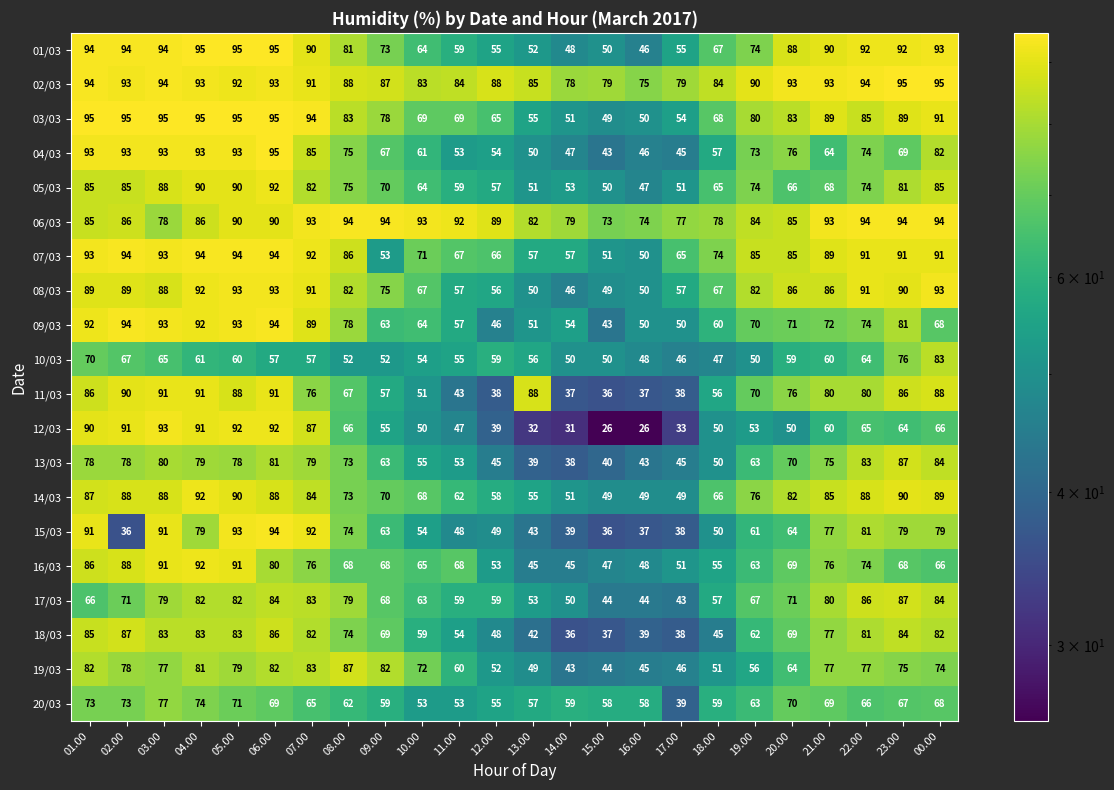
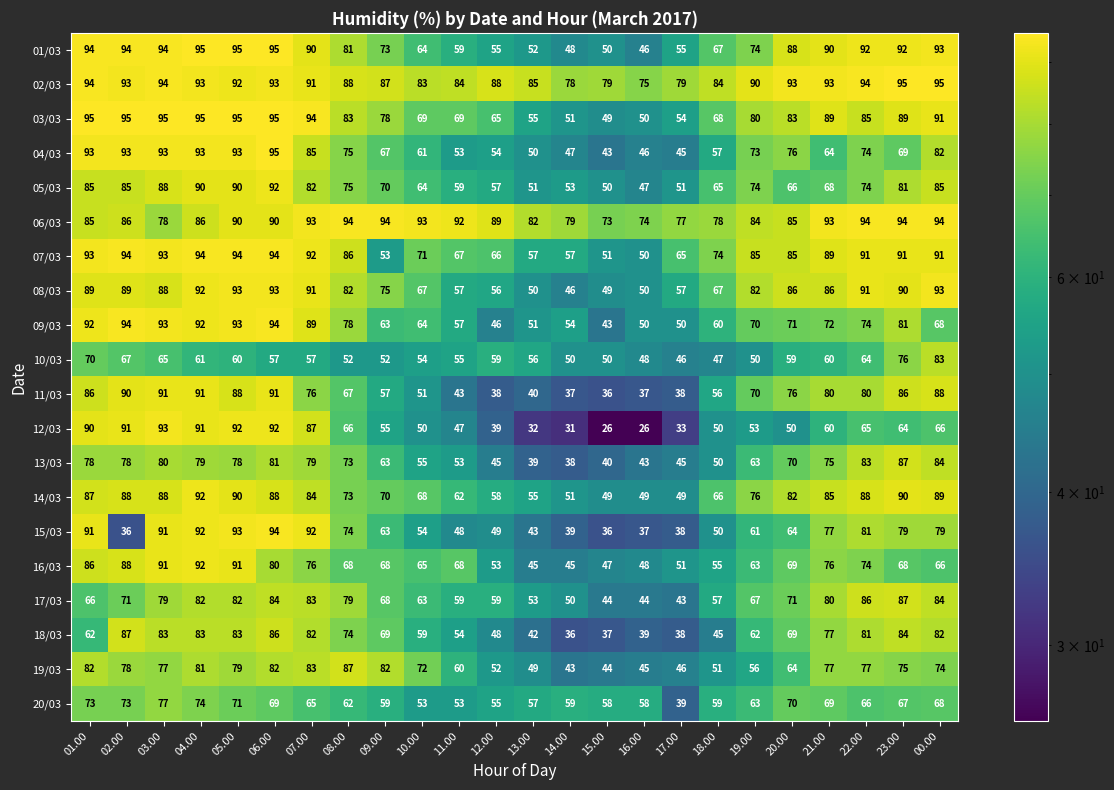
  {
    "11/03": {
      "01.00": 86,
      "02.00": 90,
      "03.00": 91,
      "04.00": 91,
      "05.00": 88,
      "06.00": 91,
      "07.00": 76,
      "08.00": 67,
      "09.00": 57,
      "10.00": 51,
      "11.00": 43,
      "12.00": 38,
-     "13.00": 88,
+     "13.00": 40,
      "14.00": 37,
      "15.00": 36,
      "16.00": 37,
      "17.00": 38,
      "18.00": 56,
      "19.00": 70,
      "20.00": 76,
      "21.00": 80,
      "22.00": 80,
      "23.00": 86,
      "00.00": 88
    },
    "15/03": {
      "01.00": 91,
      "02.00": 36,
      "03.00": 91,
-     "04.00": 79,
+     "04.00": 92,
      "05.00": 93,
      "06.00": 94,
      "07.00": 92,
      "08.00": 74,
      "09.00": 63,
      "10.00": 54,
      "11.00": 48,
      "12.00": 49,
      "13.00": 43,
      "14.00": 39,
      "15.00": 36,
      "16.00": 37,
      "17.00": 38,
      "18.00": 50,
      "19.00": 61,
      "20.00": 64,
      "21.00": 77,
      "22.00": 81,
      "23.00": 79,
      "00.00": 79
    },
    "18/03": {
-     "01.00": 85,
+     "01.00": 62,
      "02.00": 87,
      "03.00": 83,
      "04.00": 83,
      "05.00": 83,
      "06.00": 86,
      "07.00": 82,
      "08.00": 74,
      "09.00": 69,
      "10.00": 59,
      "11.00": 54,
      "12.00": 48,
      "13.00": 42,
      "14.00": 36,
      "15.00": 37,
      "16.00": 39,
      "17.00": 38,
      "18.00": 45,
      "19.00": 62,
      "20.00": 69,
      "21.00": 77,
      "22.00": 81,
      "23.00": 84,
      "00.00": 82
    }
  }
